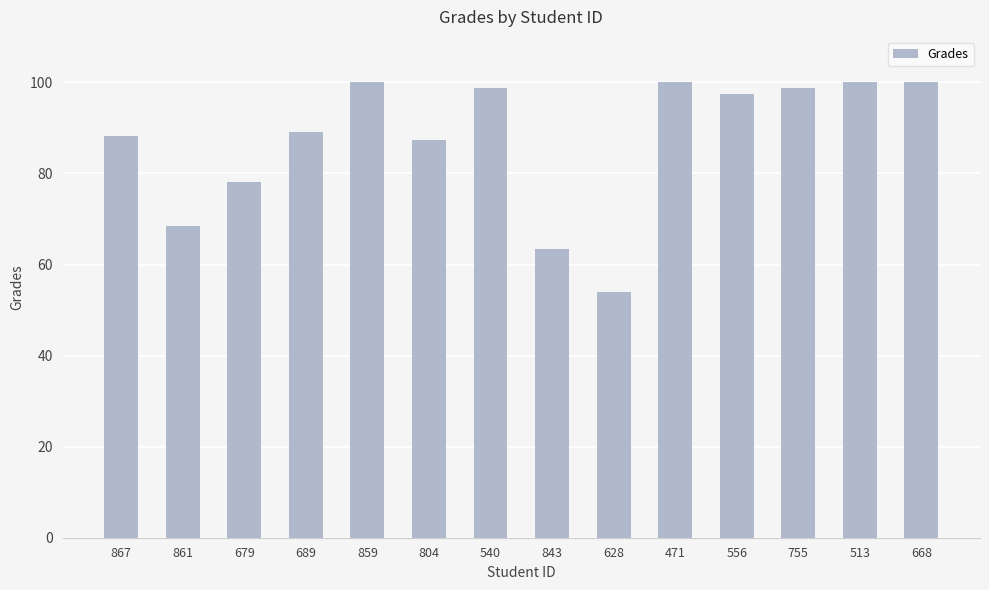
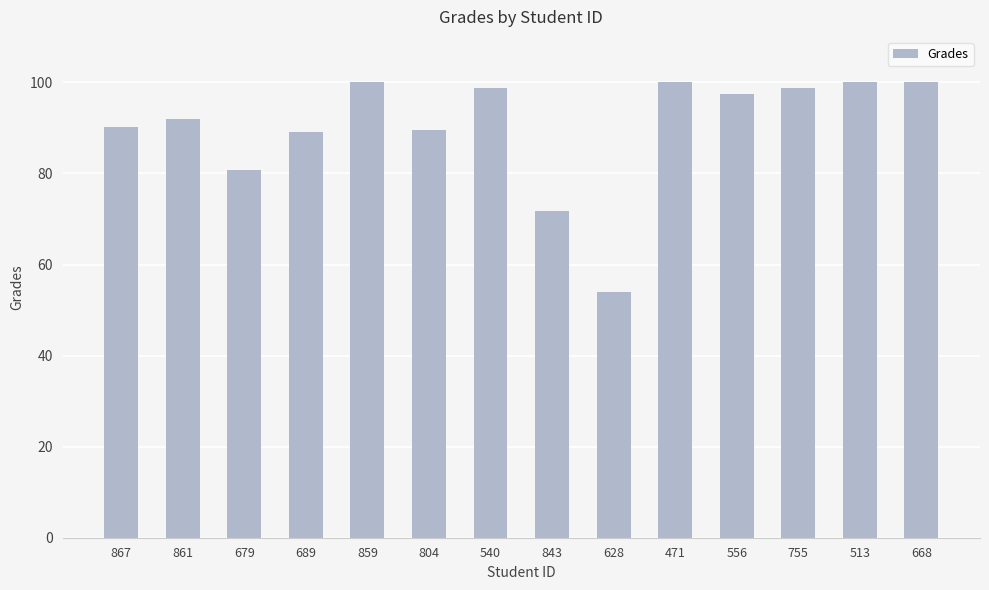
  {
-   "867": 88,
-   "861": 68,
-   "679": 78,
+   "867": 90,
+   "861": 92,
+   "679": 81,
    "689": 89,
    "859": 100,
-   "804": 87,
+   "804": 89,
    "540": 99,
-   "843": 63,
+   "843": 72,
    "628": 54,
    "471": 100,
    "556": 98,
    "755": 99,
    "513": 100,
    "668": 100
  }
